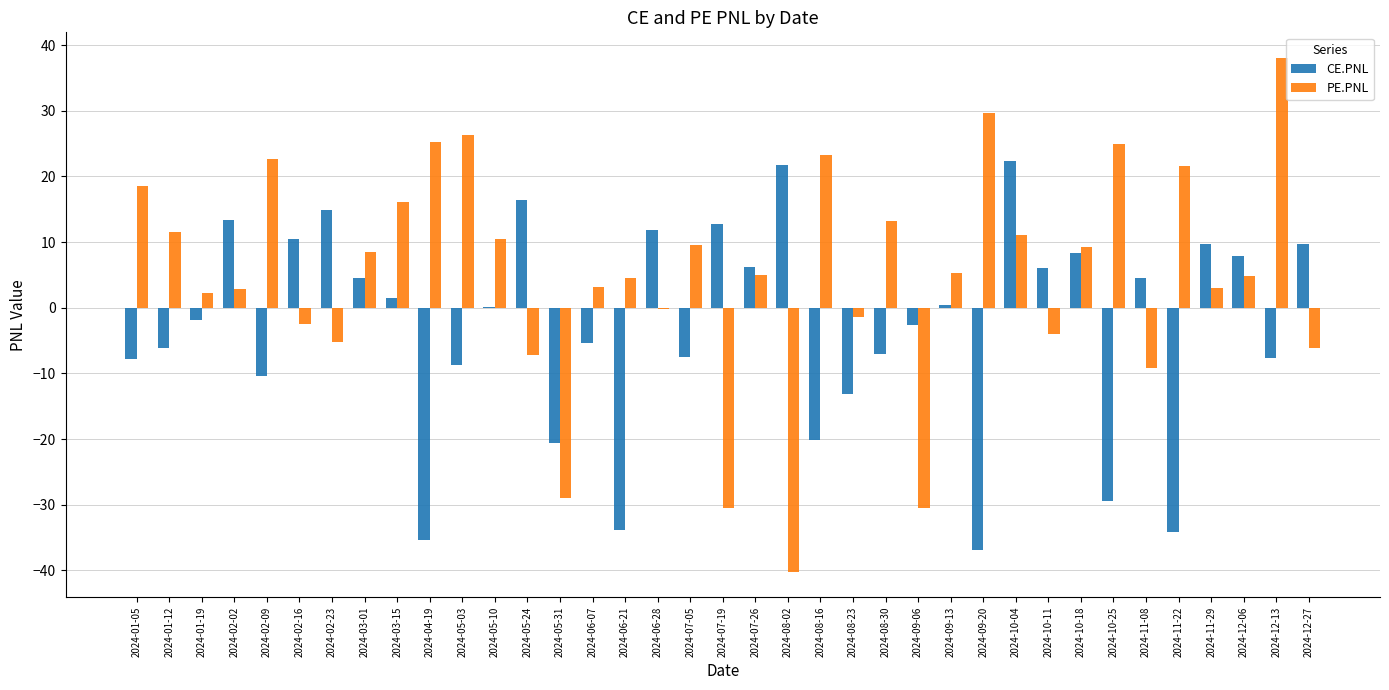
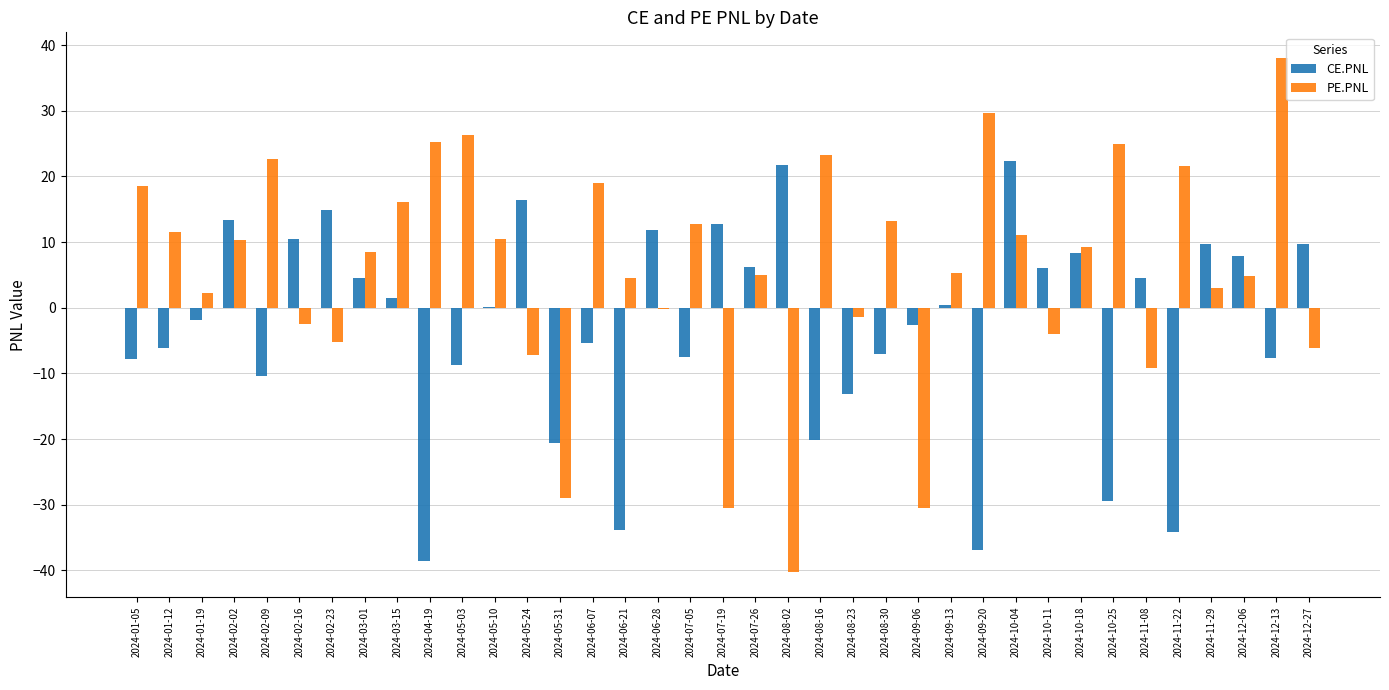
  {
    "CE.PNL": {
      "2024-01-05": -8,
      "2024-01-12": -6,
      "2024-01-19": -2,
      "2024-02-02": 13,
      "2024-02-09": -10,
      "2024-02-16": 10,
      "2024-02-23": 15,
      "2024-03-01": 5,
      "2024-03-15": 1,
-     "2024-04-19": -35,
+     "2024-04-19": -39,
      "2024-05-03": -9,
      "2024-05-24": 16,
      "2024-05-31": -21,
      "2024-06-07": -5,
      "2024-06-21": -34,
      "2024-06-28": 12,
      "2024-07-05": -7,
      "2024-07-19": 13,
      "2024-07-26": 6,
      "2024-08-02": 22,
      "2024-08-16": -20,
      "2024-08-23": -13,
      "2024-08-30": -7,
      "2024-09-06": -3,
      "2024-09-13": 0,
      "2024-09-20": -37,
      "2024-10-04": 22,
      "2024-10-11": 6,
      "2024-10-18": 8,
      "2024-10-25": -29,
      "2024-11-08": 5,
      "2024-11-22": -34,
      "2024-11-29": 10,
      "2024-12-06": 8,
      "2024-12-13": -8,
      "2024-12-27": 10
    },
    "PE.PNL": {
      "2024-01-05": 19,
      "2024-01-12": 12,
      "2024-01-19": 2,
-     "2024-02-02": 3,
+     "2024-02-02": 10,
      "2024-02-09": 23,
      "2024-02-16": -3,
      "2024-02-23": -5,
      "2024-03-01": 8,
      "2024-03-15": 16,
      "2024-04-19": 25,
      "2024-05-03": 26,
      "2024-05-10": 11,
      "2024-05-24": -7,
      "2024-05-31": -29,
-     "2024-06-07": 3,
+     "2024-06-07": 19,
      "2024-06-21": 5,
-     "2024-07-05": 10,
+     "2024-07-05": 13,
      "2024-07-19": -30,
      "2024-07-26": 5,
      "2024-08-02": -40,
      "2024-08-16": 23,
      "2024-08-23": -1,
      "2024-08-30": 13,
      "2024-09-06": -31,
      "2024-09-13": 5,
      "2024-09-20": 30,
      "2024-10-04": 11,
      "2024-10-11": -4,
      "2024-10-18": 9,
      "2024-10-25": 25,
      "2024-11-08": -9,
      "2024-11-22": 22,
      "2024-11-29": 3,
      "2024-12-06": 5,
      "2024-12-13": 38,
      "2024-12-27": -6
    }
  }
